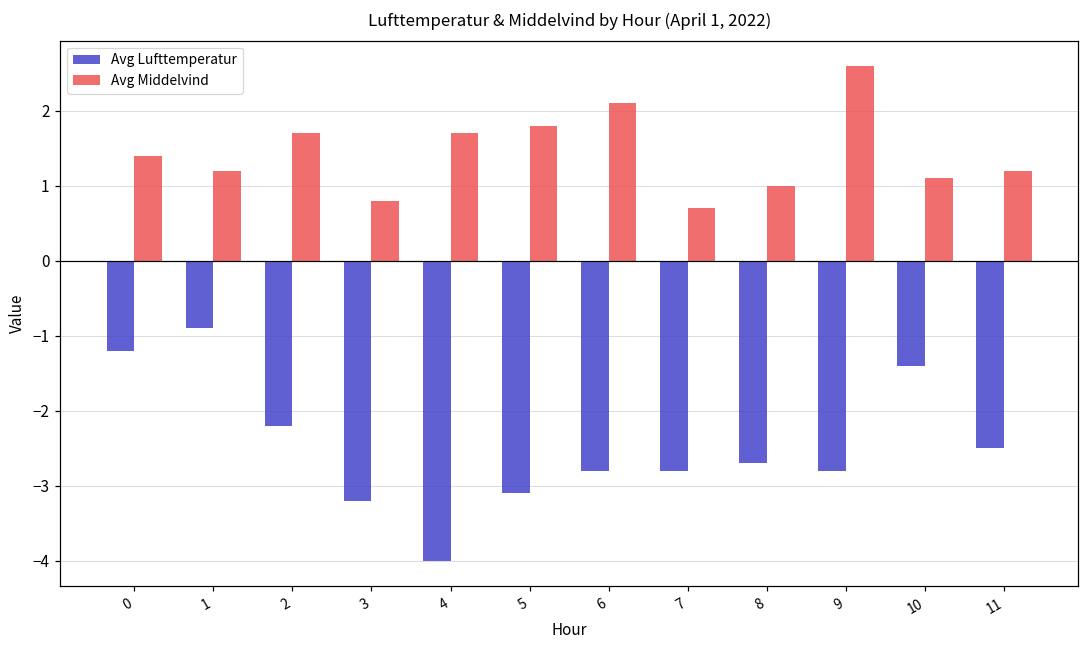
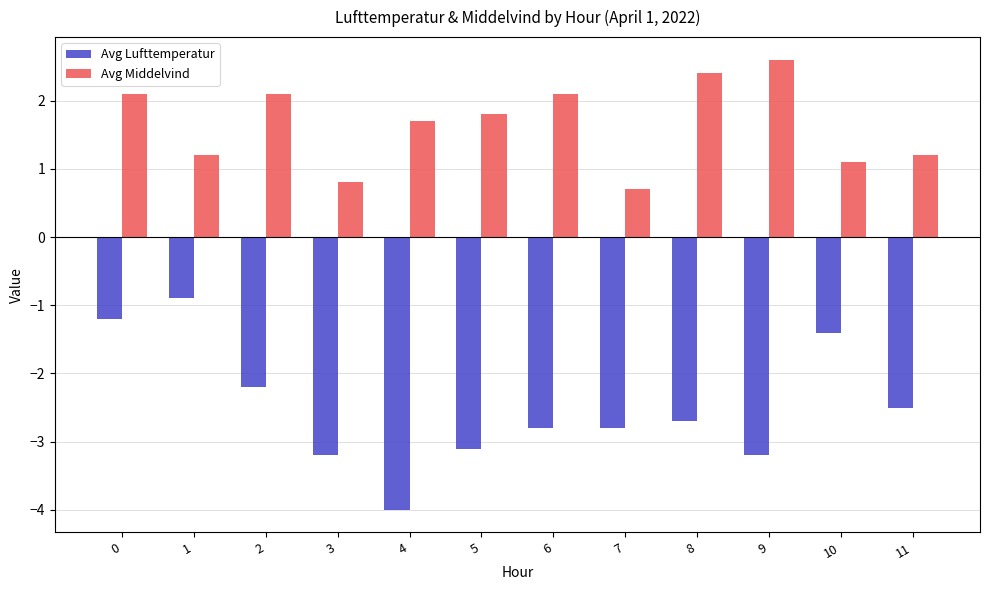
  {
    "Avg Lufttemperatur": {
      "0": -1.2,
      "1": -0.9,
      "2": -2.2,
      "3": -3.2,
      "4": -4.0,
      "5": -3.1,
      "6": -2.8,
      "7": -2.8,
      "8": -2.7,
-     "9": -2.8,
+     "9": -3.2,
      "10": -1.4,
      "11": -2.5
    },
    "Avg Middelvind": {
-     "0": 1.4,
+     "0": 2.1,
      "1": 1.2,
-     "2": 1.7,
+     "2": 2.1,
      "3": 0.8,
      "4": 1.7,
      "5": 1.8,
      "6": 2.1,
      "7": 0.7,
-     "8": 1.0,
+     "8": 2.4,
      "9": 2.6,
      "10": 1.1,
      "11": 1.2
    }
  }
